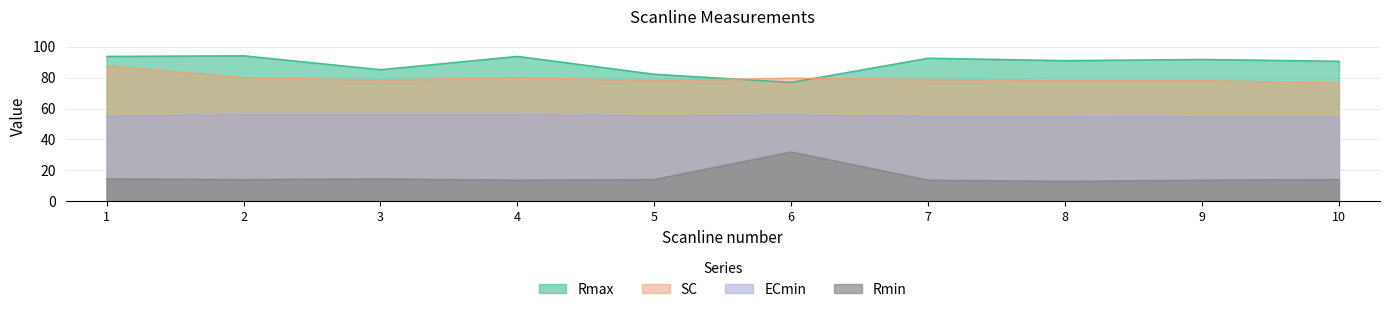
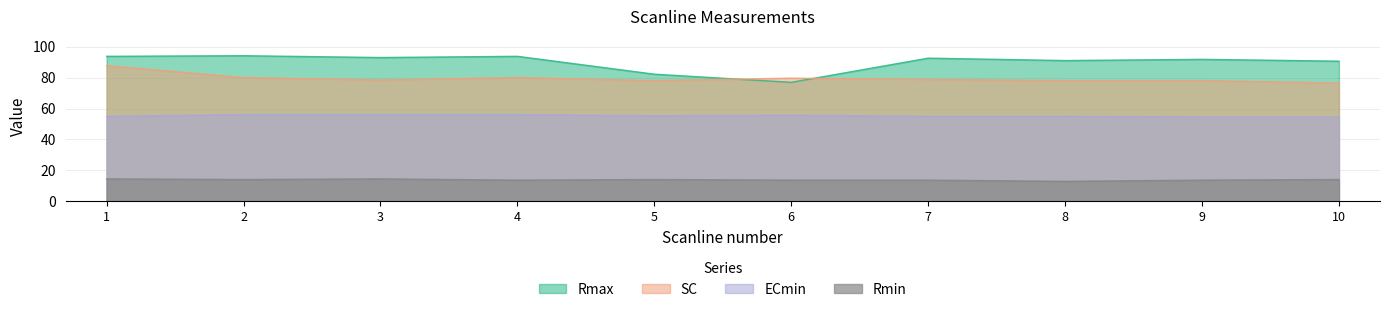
  {
    "Rmax": {
      "1": 94,
      "2": 94,
-     "3": 85,
+     "3": 93,
      "4": 94,
      "5": 82,
      "6": 77,
      "7": 93,
      "8": 91,
      "9": 92,
      "10": 91
    },
    "SC": {
      "1": 88,
      "2": 80,
      "3": 78,
      "4": 80,
      "5": 78,
      "6": 80,
      "7": 79,
      "8": 78,
      "9": 78,
      "10": 76
    },
    "ECmin": {
      "1": 55,
      "2": 56,
      "3": 56,
      "4": 56,
      "5": 55,
      "6": 56,
      "7": 55,
      "8": 55,
      "9": 55,
      "10": 55
    },
    "Rmin": {
      "1": 15,
      "2": 14,
      "3": 15,
      "4": 14,
      "5": 14,
-     "6": 32,
+     "6": 14,
      "7": 14,
      "8": 13,
      "9": 14,
      "10": 14
    }
  }
